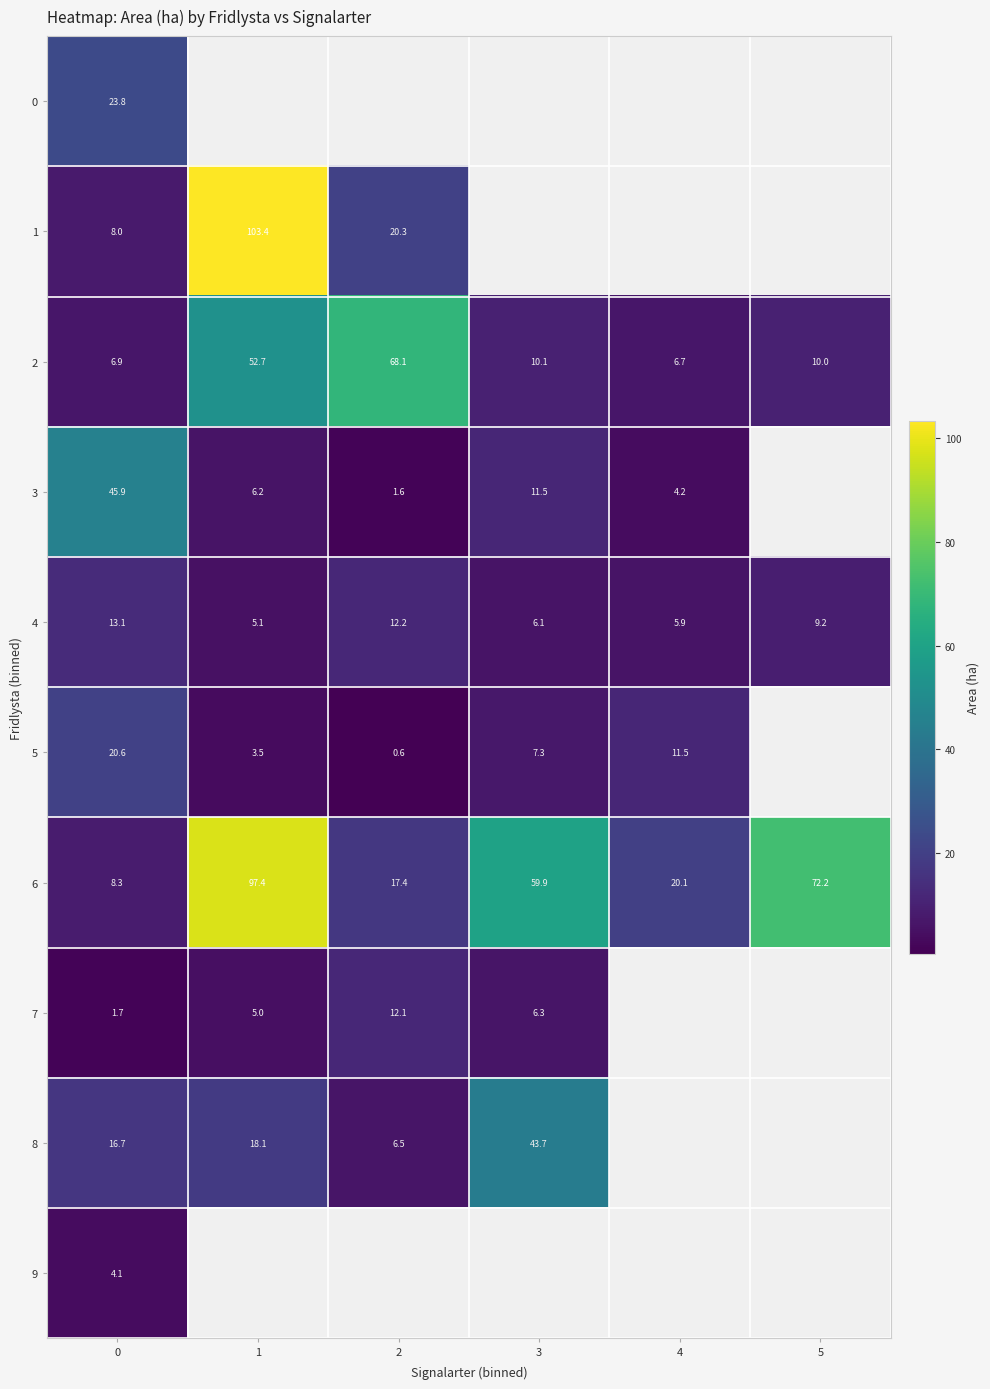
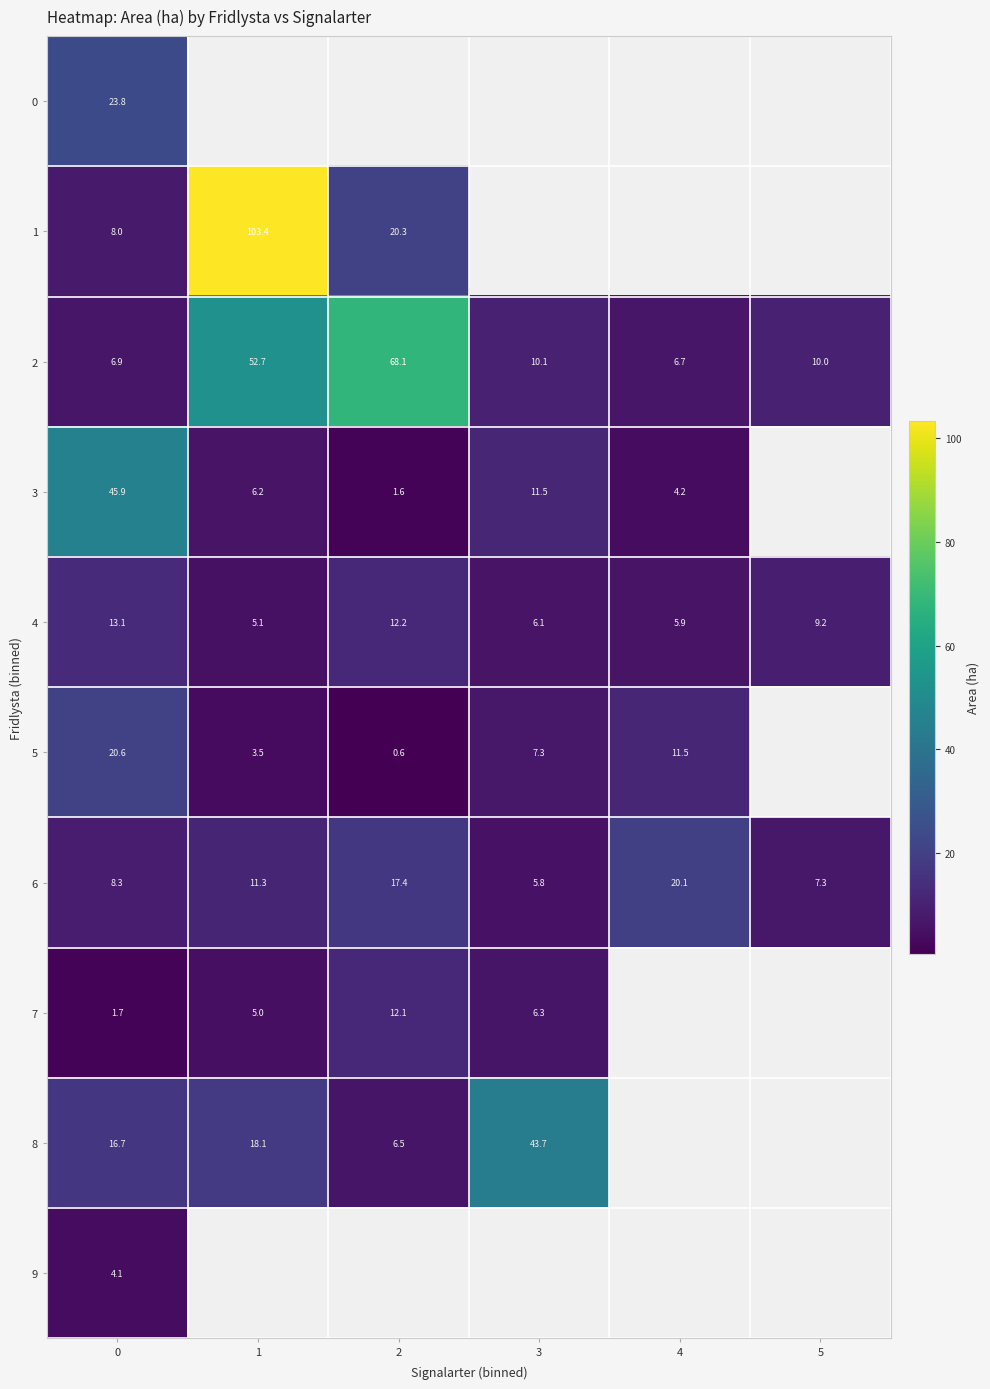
  {
    "0": {
      "0": 23.8
    },
    "1": {
      "0": 8.0,
      "1": 103.4,
      "2": 20.3
    },
    "2": {
      "0": 6.9,
      "1": 52.7,
      "2": 68.1,
      "3": 10.1,
      "4": 6.7,
      "5": 10.0
    },
    "3": {
      "0": 45.9,
      "1": 6.2,
      "2": 1.6,
      "3": 11.5,
      "4": 4.2
    },
    "4": {
      "0": 13.1,
      "1": 5.1,
      "2": 12.2,
      "3": 6.1,
      "4": 5.9,
      "5": 9.2
    },
    "5": {
      "0": 20.6,
      "1": 3.5,
      "2": 0.6,
      "3": 7.3,
      "4": 11.5
    },
    "6": {
      "0": 8.3,
-     "1": 97.4,
+     "1": 11.3,
      "2": 17.4,
-     "3": 59.9,
+     "3": 5.8,
      "4": 20.1,
-     "5": 72.2
+     "5": 7.3
    },
    "7": {
      "0": 1.7,
      "1": 5.0,
      "2": 12.1,
      "3": 6.3
    },
    "8": {
      "0": 16.7,
      "1": 18.1,
      "2": 6.5,
      "3": 43.7
    },
    "9": {
      "0": 4.1
    }
  }
